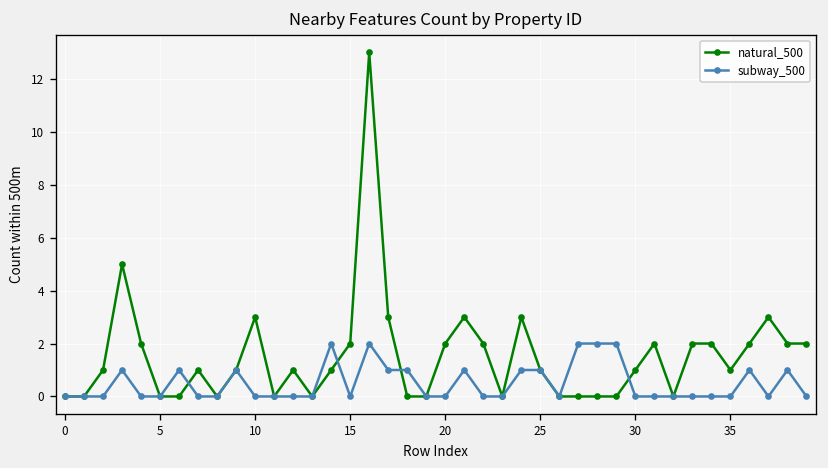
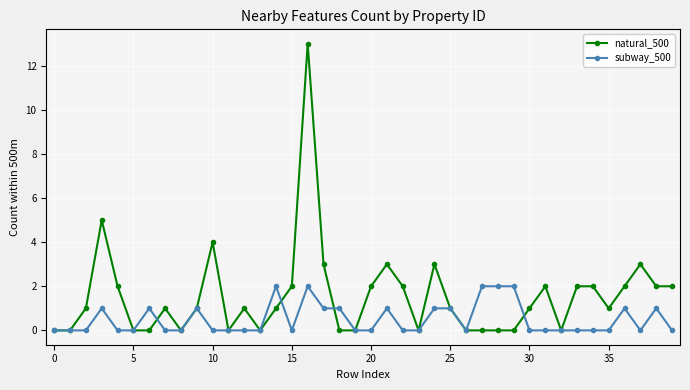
  {
    "natural_500": {
-     "10": 3,
+     "10": 4,
      "15": 2,
      "20": 2,
      "30": 1,
      "35": 1
    },
    "subway_500": {
      "10": 0,
      "15": 0,
      "20": 0,
      "30": 0,
      "35": 0
    }
  }
